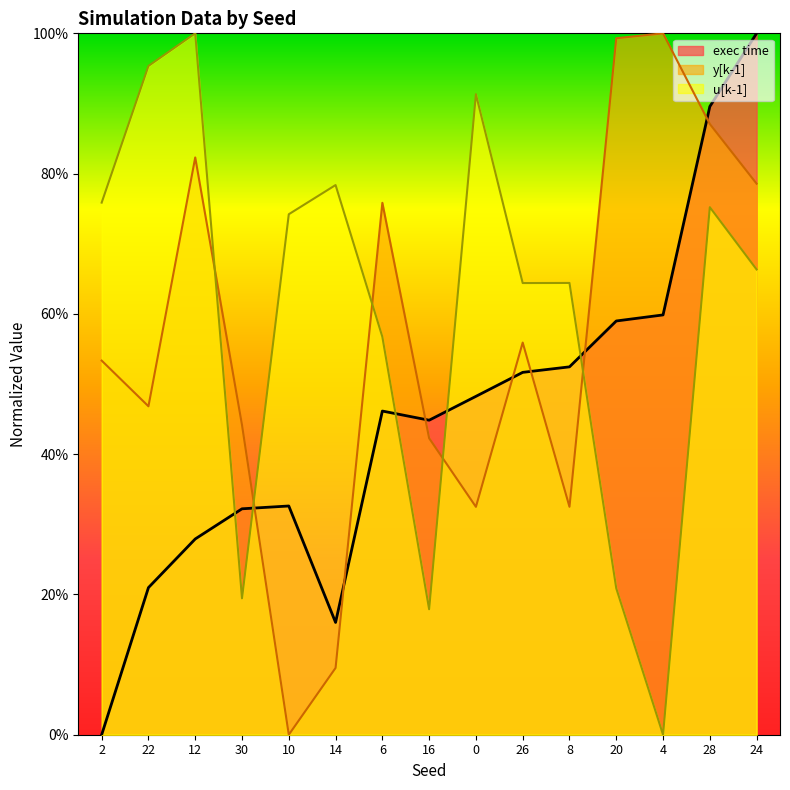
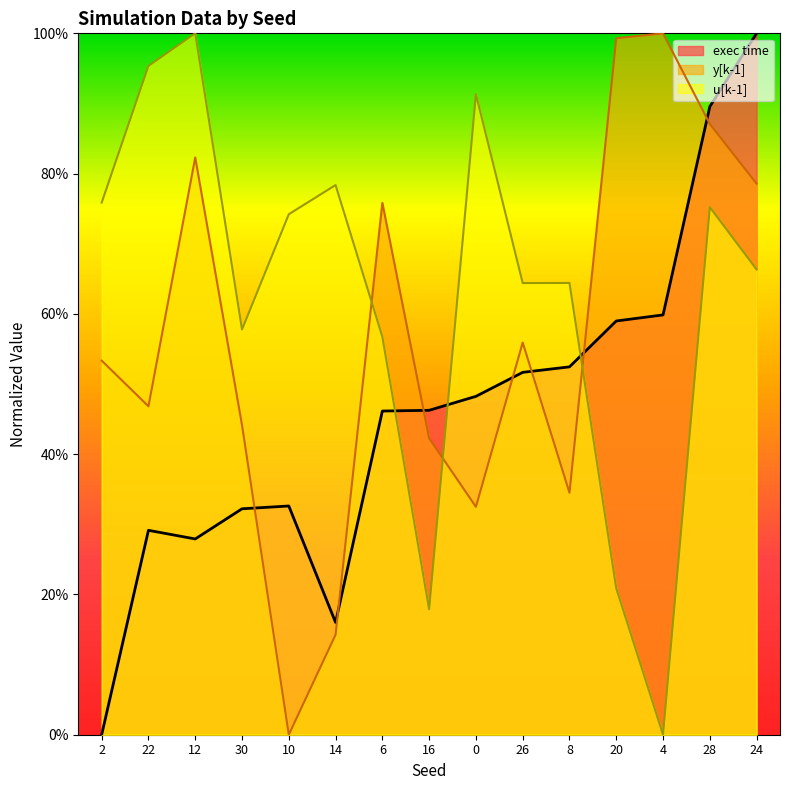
  {
    "exec time": {
      "2": "0%",
-     "22": "21%",
+     "22": "29%",
      "12": "28%",
      "30": "32%",
      "10": "33%",
      "14": "16%",
      "6": "46%",
-     "16": "45%",
+     "16": "46%",
      "0": "48%",
      "26": "52%",
      "8": "52%",
      "20": "59%",
      "4": "60%",
      "28": "90%",
      "24": "100%"
    },
    "y[k-1]": {
      "2": "53%",
      "22": "47%",
      "12": "82%",
      "30": "44%",
      "10": "0%",
-     "14": "10%",
+     "14": "14%",
      "6": "76%",
      "16": "42%",
      "0": "32%",
      "26": "56%",
-     "8": "32%",
+     "8": "34%",
      "20": "99%",
      "4": "100%",
      "28": "87%",
      "24": "79%"
    },
    "u[k-1]": {
      "2": "76%",
      "22": "95%",
      "12": "100%",
-     "30": "19%",
+     "30": "58%",
      "10": "74%",
      "14": "78%",
      "6": "57%",
      "16": "18%",
      "0": "91%",
      "26": "64%",
      "8": "64%",
      "20": "21%",
      "4": "0%",
      "28": "75%",
      "24": "66%"
    }
  }
